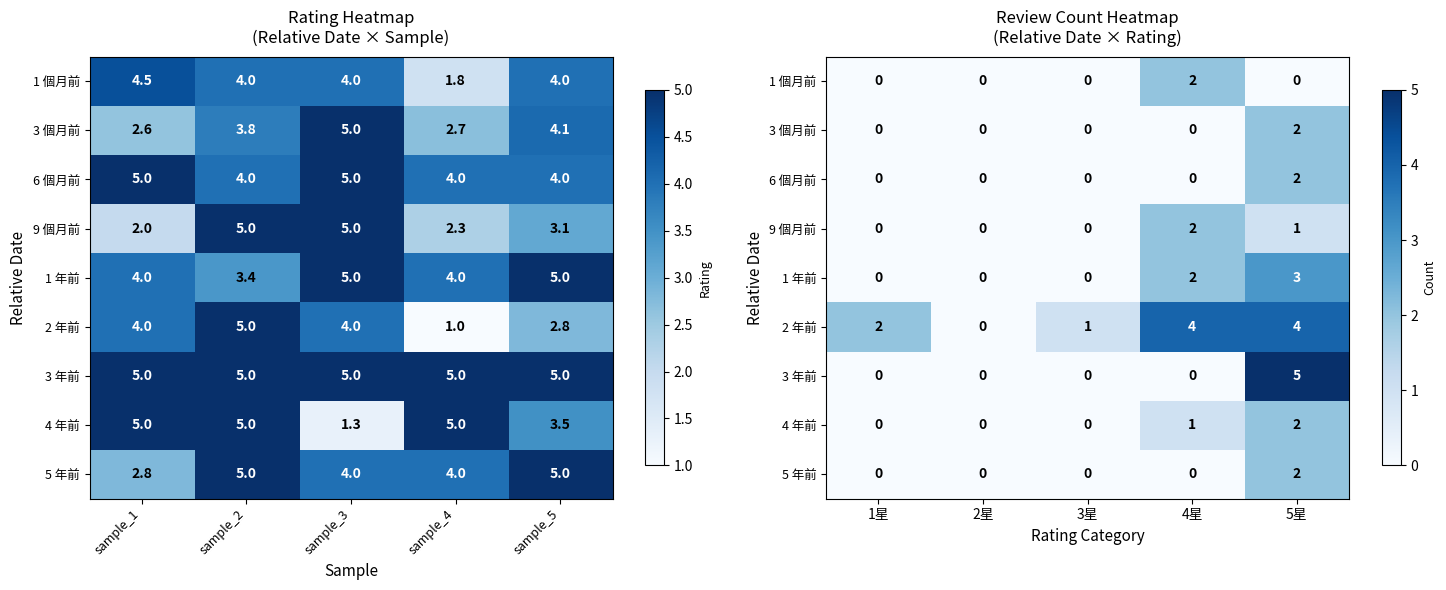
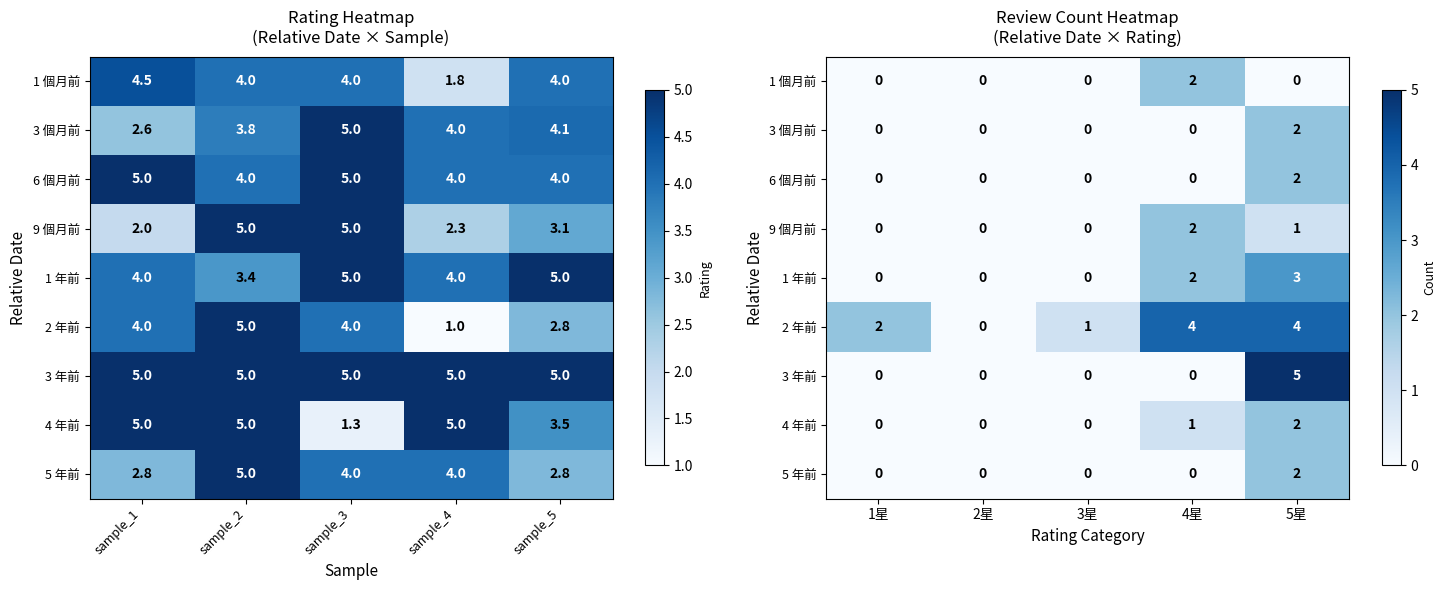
  {
    "Rating Heatmap (Relative Date × Sample)": {
      "1 個月前": {
        "sample_1": 4.5,
        "sample_2": 4.0,
        "sample_3": 4.0,
        "sample_4": 1.8,
        "sample_5": 4.0
      },
      "3 個月前": {
        "sample_1": 2.6,
        "sample_2": 3.8,
        "sample_3": 5.0,
-       "sample_4": 2.7,
+       "sample_4": 4.0,
        "sample_5": 4.1
      },
      "6 個月前": {
        "sample_1": 5.0,
        "sample_2": 4.0,
        "sample_3": 5.0,
        "sample_4": 4.0,
        "sample_5": 4.0
      },
      "9 個月前": {
        "sample_1": 2.0,
        "sample_2": 5.0,
        "sample_3": 5.0,
        "sample_4": 2.3,
        "sample_5": 3.1
      },
      "1 年前": {
        "sample_1": 4.0,
        "sample_2": 3.4,
        "sample_3": 5.0,
        "sample_4": 4.0,
        "sample_5": 5.0
      },
      "2 年前": {
        "sample_1": 4.0,
        "sample_2": 5.0,
        "sample_3": 4.0,
        "sample_4": 1.0,
        "sample_5": 2.8
      },
      "3 年前": {
        "sample_1": 5.0,
        "sample_2": 5.0,
        "sample_3": 5.0,
        "sample_4": 5.0,
        "sample_5": 5.0
      },
      "4 年前": {
        "sample_1": 5.0,
        "sample_2": 5.0,
        "sample_3": 1.3,
        "sample_4": 5.0,
        "sample_5": 3.5
      },
      "5 年前": {
        "sample_1": 2.8,
        "sample_2": 5.0,
        "sample_3": 4.0,
        "sample_4": 4.0,
-       "sample_5": 5.0
+       "sample_5": 2.8
      }
    },
    "Review Count Heatmap (Relative Date × Rating)": {
      "1 個月前": {
        "1星": 0,
        "2星": 0,
        "3星": 0,
        "4星": 2,
        "5星": 0
      },
      "3 個月前": {
        "1星": 0,
        "2星": 0,
        "3星": 0,
        "4星": 0,
        "5星": 2
      },
      "6 個月前": {
        "1星": 0,
        "2星": 0,
        "3星": 0,
        "4星": 0,
        "5星": 2
      },
      "9 個月前": {
        "1星": 0,
        "2星": 0,
        "3星": 0,
        "4星": 2,
        "5星": 1
      },
      "1 年前": {
        "1星": 0,
        "2星": 0,
        "3星": 0,
        "4星": 2,
        "5星": 3
      },
      "2 年前": {
        "1星": 2,
        "2星": 0,
        "3星": 1,
        "4星": 4,
        "5星": 4
      },
      "3 年前": {
        "1星": 0,
        "2星": 0,
        "3星": 0,
        "4星": 0,
        "5星": 5
      },
      "4 年前": {
        "1星": 0,
        "2星": 0,
        "3星": 0,
        "4星": 1,
        "5星": 2
      },
      "5 年前": {
        "1星": 0,
        "2星": 0,
        "3星": 0,
        "4星": 0,
        "5星": 2
      }
    }
  }
